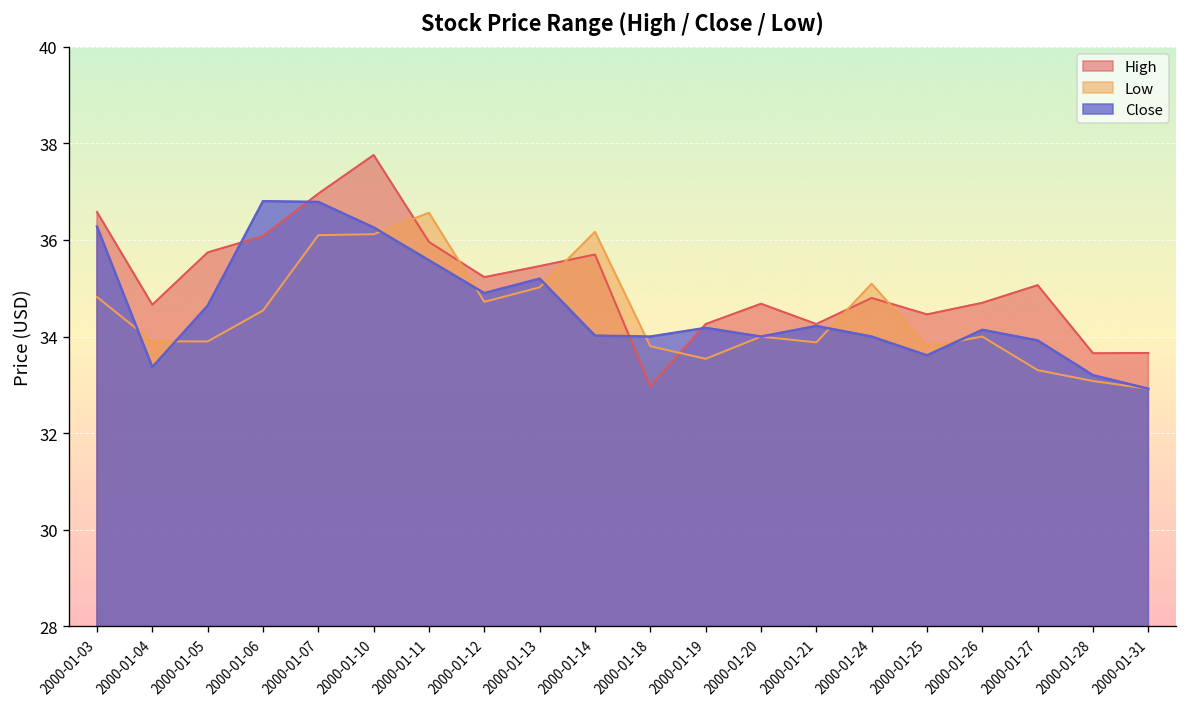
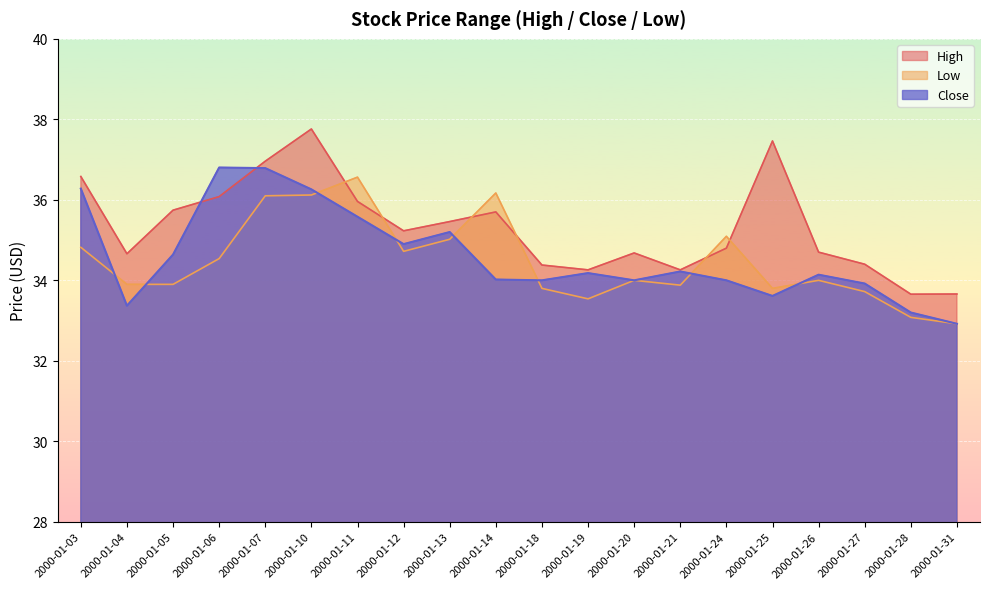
  {
    "High": {
      "2000-01-03": 36.6,
      "2000-01-04": 34.7,
      "2000-01-05": 35.7,
      "2000-01-06": 36.1,
      "2000-01-07": 37.0,
      "2000-01-10": 37.8,
      "2000-01-11": 36.0,
      "2000-01-12": 35.2,
      "2000-01-13": 35.5,
      "2000-01-14": 35.7,
-     "2000-01-18": 33.0,
+     "2000-01-18": 34.4,
      "2000-01-19": 34.3,
      "2000-01-20": 34.7,
      "2000-01-24": 34.8,
-     "2000-01-25": 34.5,
+     "2000-01-25": 37.5,
      "2000-01-26": 34.7,
-     "2000-01-27": 35.1,
+     "2000-01-27": 34.4,
      "2000-01-28": 33.7,
      "2000-01-31": 33.7
    },
    "Low": {
      "2000-01-03": 34.8,
      "2000-01-04": 33.9,
      "2000-01-05": 33.9,
      "2000-01-06": 34.5,
      "2000-01-07": 36.1,
      "2000-01-10": 36.1,
      "2000-01-11": 36.6,
      "2000-01-12": 34.7,
      "2000-01-13": 35.0,
      "2000-01-14": 36.2,
      "2000-01-18": 33.8,
      "2000-01-19": 33.5,
      "2000-01-21": 33.9,
      "2000-01-24": 35.1,
      "2000-01-25": 33.8,
      "2000-01-26": 34.0,
-     "2000-01-27": 33.3,
+     "2000-01-27": 33.7,
      "2000-01-28": 33.1
    },
    "Close": {
      "2000-01-03": 36.3,
      "2000-01-04": 33.4,
      "2000-01-05": 34.6,
      "2000-01-06": 36.8,
      "2000-01-07": 36.8,
      "2000-01-10": 36.3,
      "2000-01-11": 35.6,
      "2000-01-12": 34.9,
      "2000-01-13": 35.2,
      "2000-01-14": 34.0,
      "2000-01-18": 34.0,
      "2000-01-19": 34.2,
      "2000-01-24": 34.0,
      "2000-01-25": 33.6,
      "2000-01-26": 34.1,
      "2000-01-27": 33.9,
      "2000-01-28": 33.2
    }
  }
